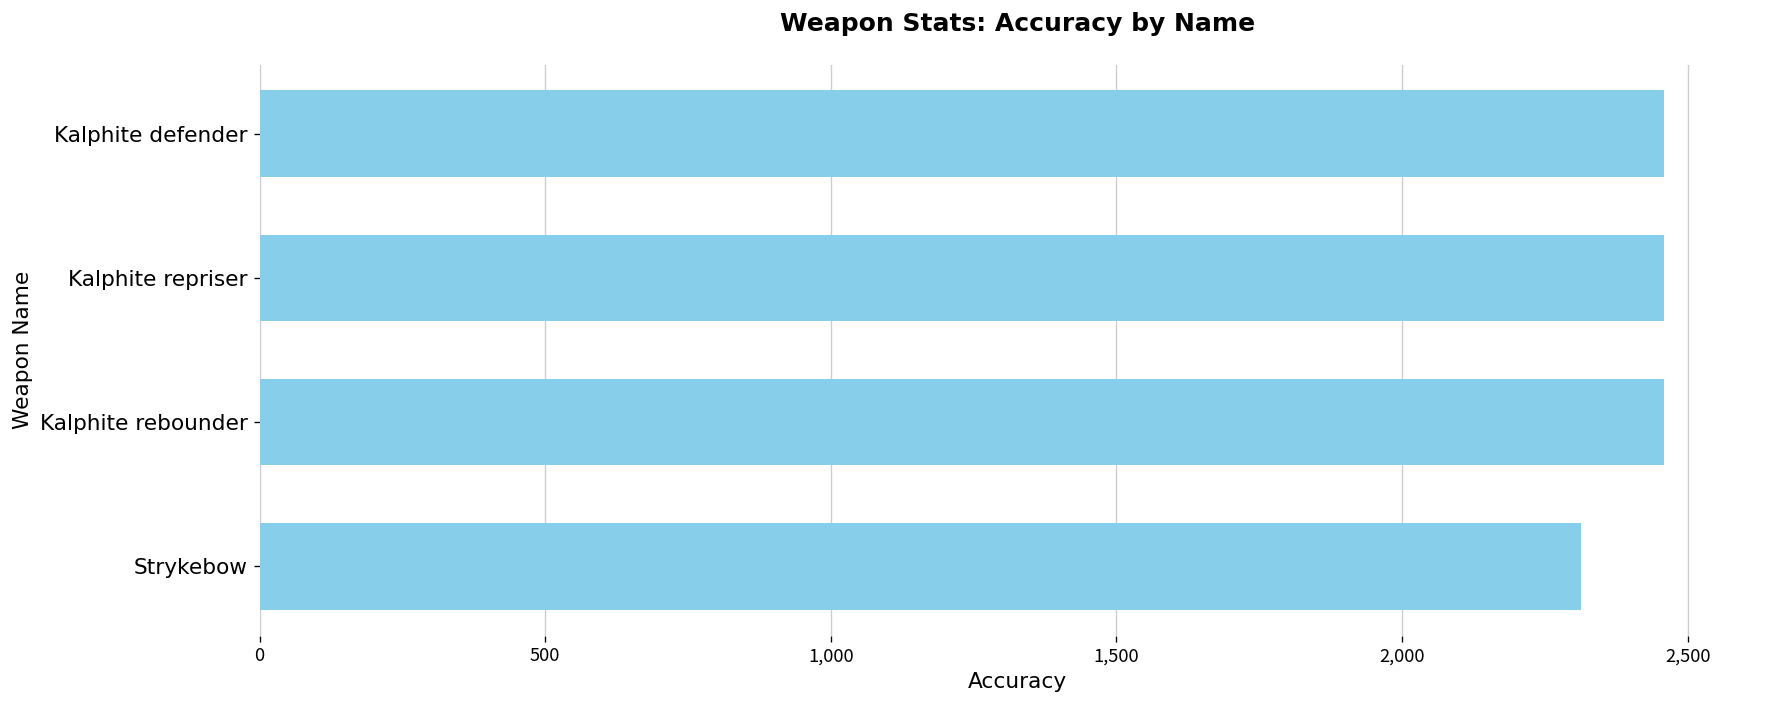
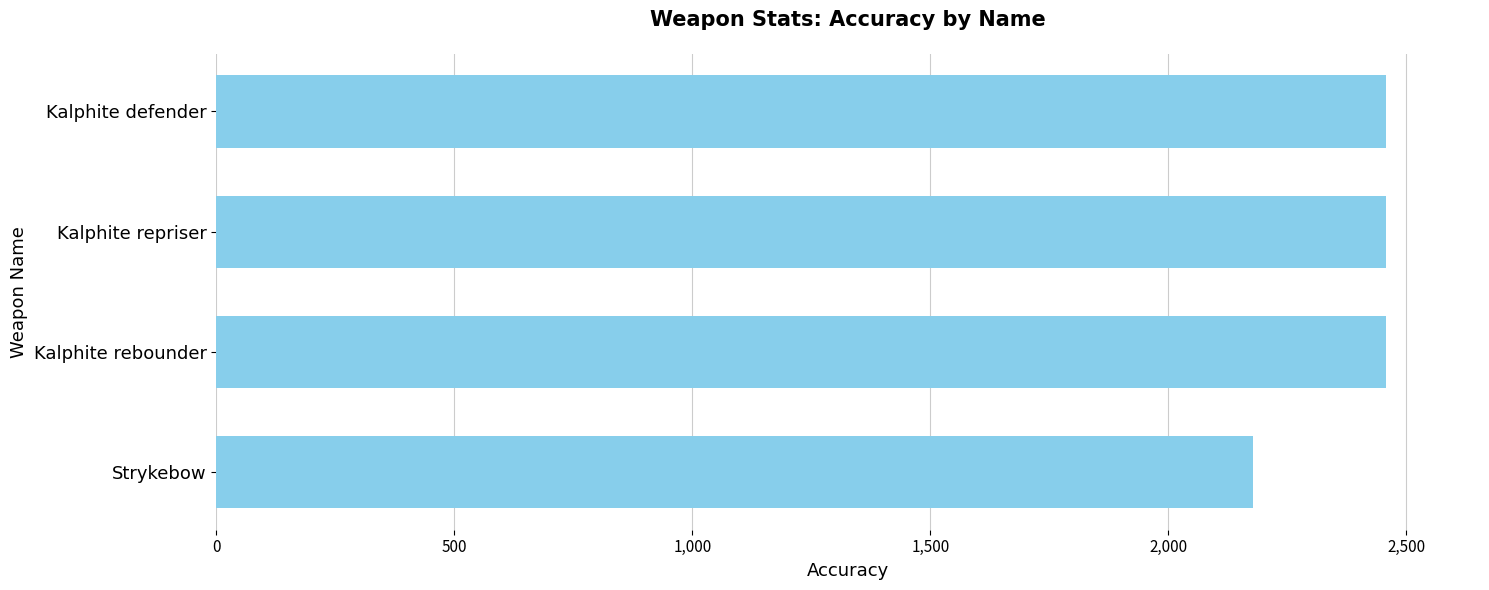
  {
    "Kalphite defender": "2,460",
    "Kalphite repriser": "2,460",
    "Kalphite rebounder": "2,460",
-   "Strykebow": "2,310"
+   "Strykebow": "2,180"
  }
